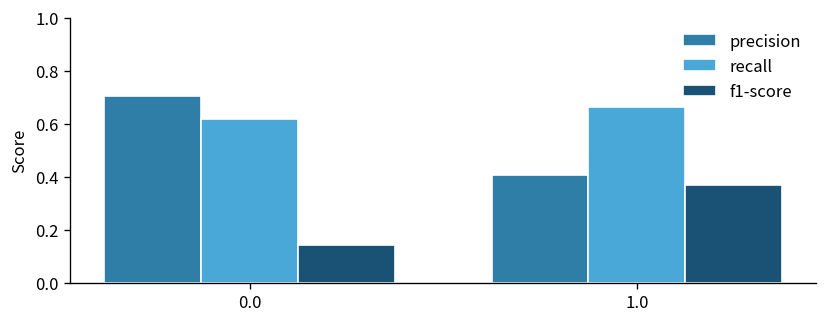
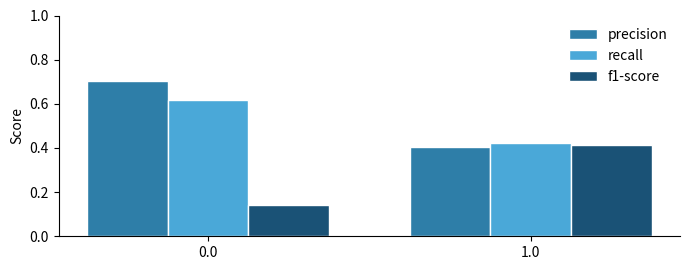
  {
    "precision": {
      "0.0": 0.70,
      "1.0": 0.41
    },
    "recall": {
      "0.0": 0.62,
-     "1.0": 0.66
+     "1.0": 0.42
    },
    "f1-score": {
      "0.0": 0.14,
-     "1.0": 0.37
+     "1.0": 0.41
    }
  }
